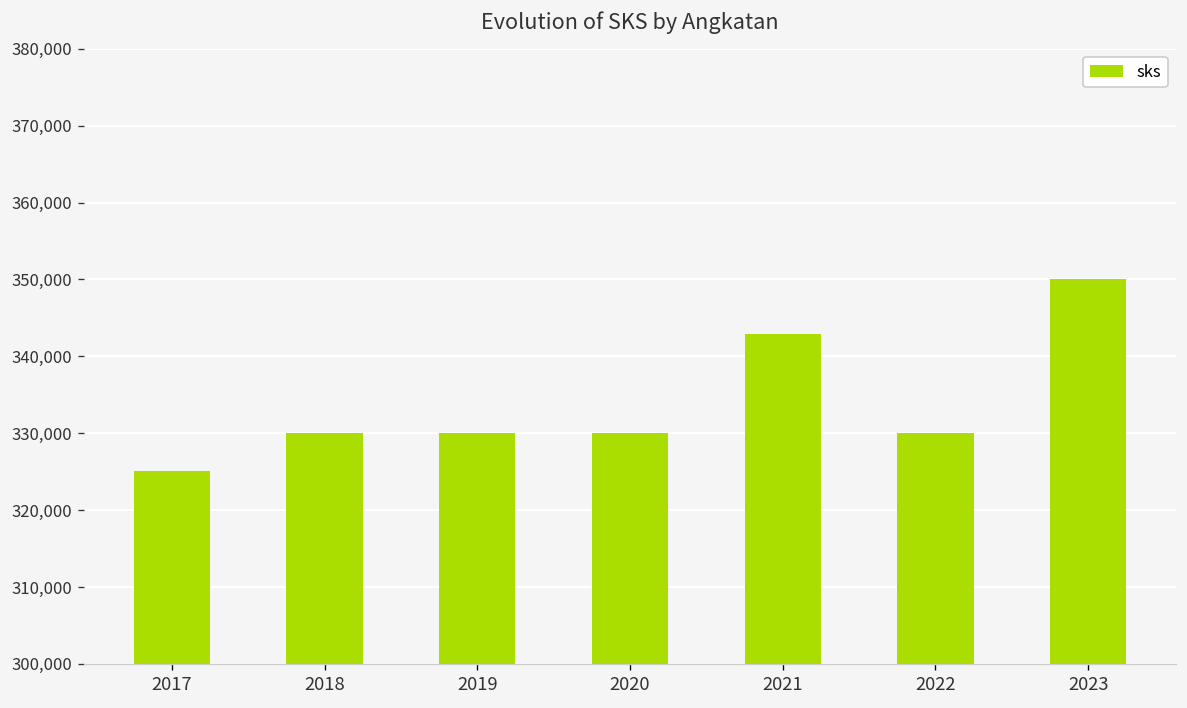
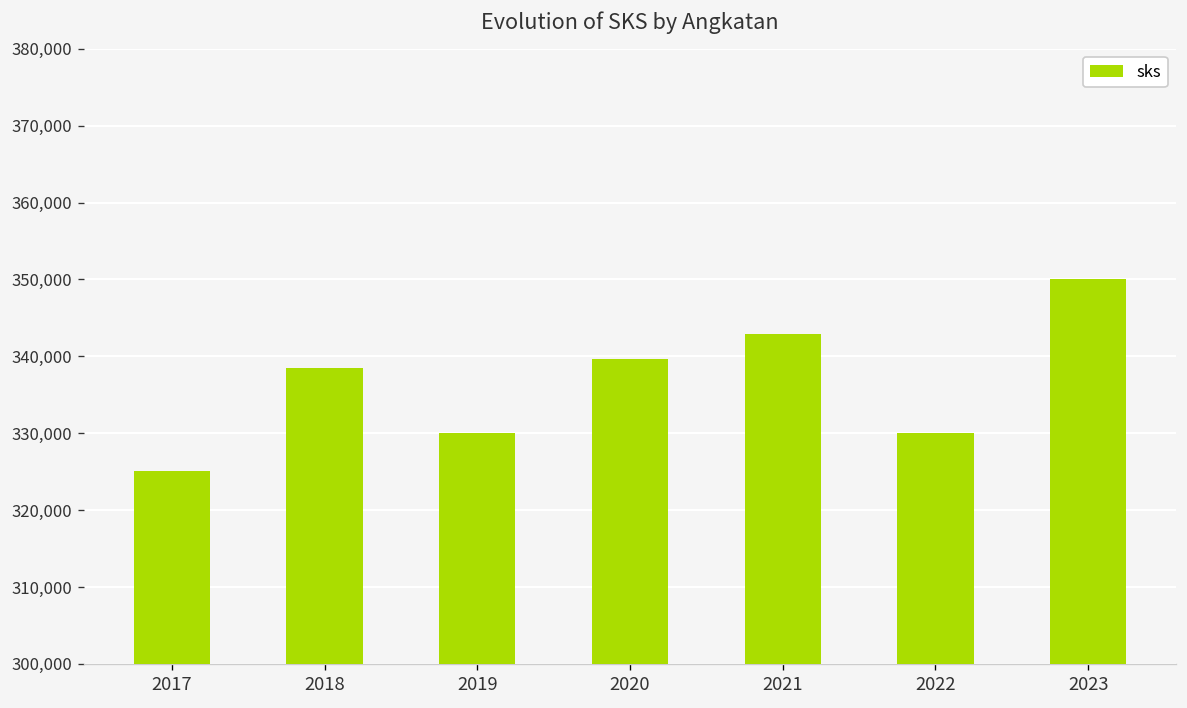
  {
    "2017": "325,000",
-   "2018": "330,000",
+   "2018": "338,000",
    "2019": "330,000",
-   "2020": "330,000",
+   "2020": "340,000",
    "2021": "343,000",
    "2022": "330,000",
    "2023": "350,000"
  }
